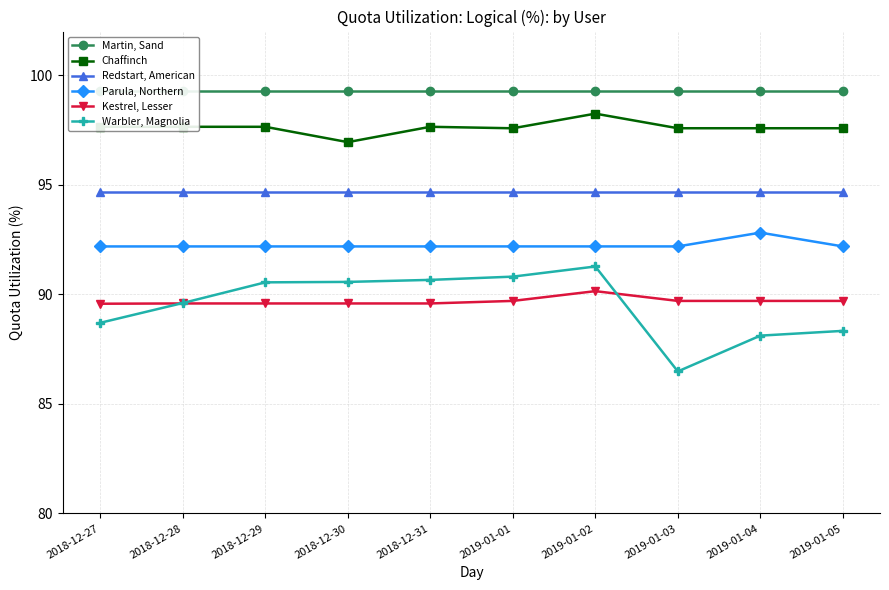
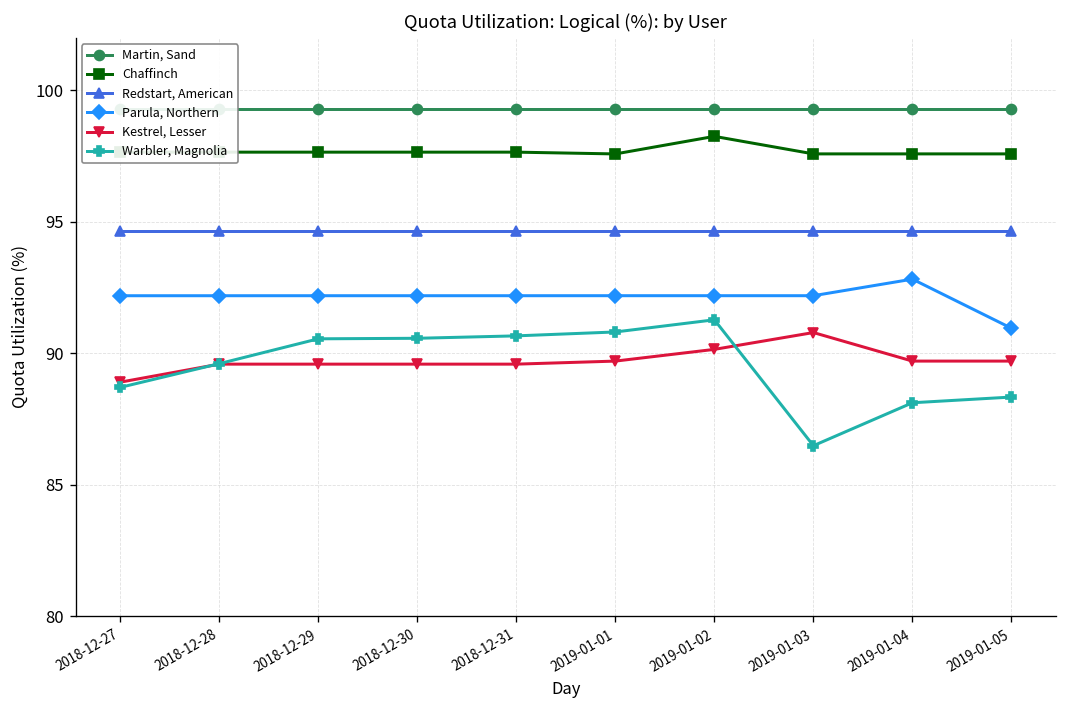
  {
    "Martin, Sand": {
      "2018-12-29": 99.3,
      "2018-12-30": 99.3,
      "2018-12-31": 99.3,
      "2019-01-01": 99.3,
      "2019-01-02": 99.3,
      "2019-01-03": 99.3,
      "2019-01-04": 99.3,
      "2019-01-05": 99.3
    },
    "Chaffinch": {
      "2018-12-29": 97.7,
-     "2018-12-30": 97.0,
+     "2018-12-30": 97.7,
      "2018-12-31": 97.7,
      "2019-01-01": 97.6,
      "2019-01-02": 98.3,
      "2019-01-03": 97.6,
      "2019-01-04": 97.6,
      "2019-01-05": 97.6
    },
    "Redstart, American": {
      "2018-12-27": 94.7,
      "2018-12-28": 94.7,
      "2018-12-29": 94.7,
      "2018-12-30": 94.7,
      "2018-12-31": 94.7,
      "2019-01-01": 94.7,
      "2019-01-02": 94.7,
      "2019-01-03": 94.7,
      "2019-01-04": 94.7,
      "2019-01-05": 94.7
    },
    "Parula, Northern": {
      "2018-12-27": 92.2,
      "2018-12-28": 92.2,
      "2018-12-29": 92.2,
      "2018-12-30": 92.2,
      "2018-12-31": 92.2,
      "2019-01-01": 92.2,
      "2019-01-02": 92.2,
      "2019-01-03": 92.2,
      "2019-01-04": 92.8,
-     "2019-01-05": 92.2
+     "2019-01-05": 91.0
    },
    "Kestrel, Lesser": {
-     "2018-12-27": 89.6,
+     "2018-12-27": 88.9,
      "2018-12-29": 89.6,
      "2018-12-30": 89.6,
      "2018-12-31": 89.6,
      "2019-01-01": 89.7,
      "2019-01-02": 90.1,
-     "2019-01-03": 89.7,
+     "2019-01-03": 90.8,
      "2019-01-04": 89.7,
      "2019-01-05": 89.7
    },
    "Warbler, Magnolia": {
      "2018-12-27": 88.7,
      "2018-12-29": 90.6,
      "2018-12-30": 90.6,
      "2018-12-31": 90.7,
      "2019-01-01": 90.8,
      "2019-01-02": 91.3,
      "2019-01-03": 86.5,
      "2019-01-04": 88.1,
      "2019-01-05": 88.3
    }
  }
